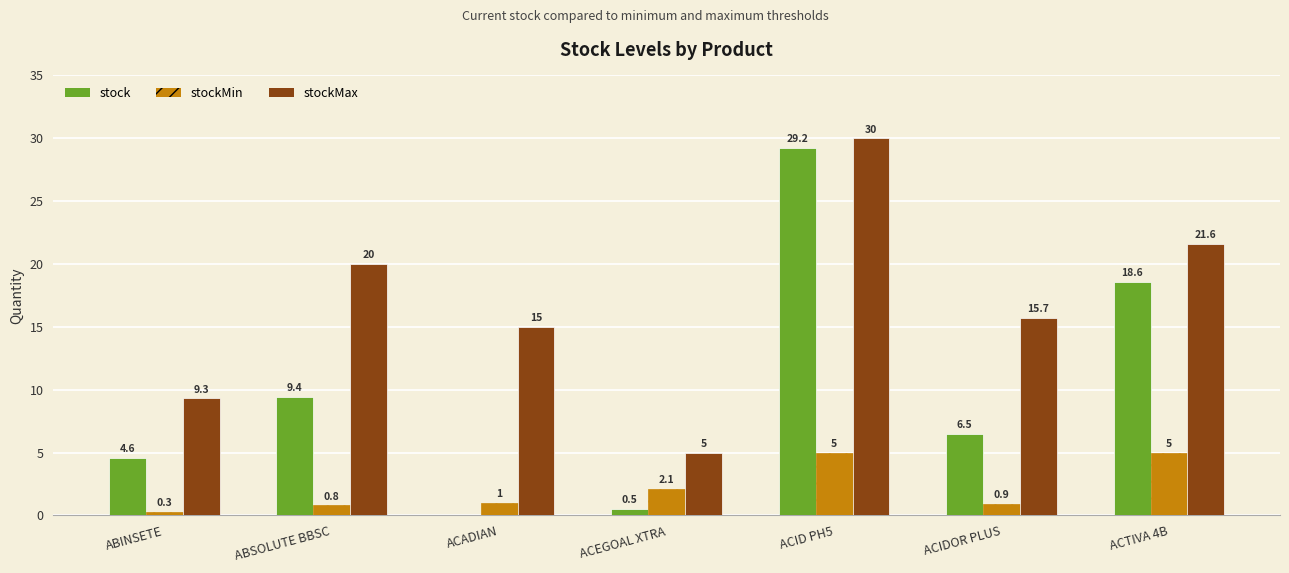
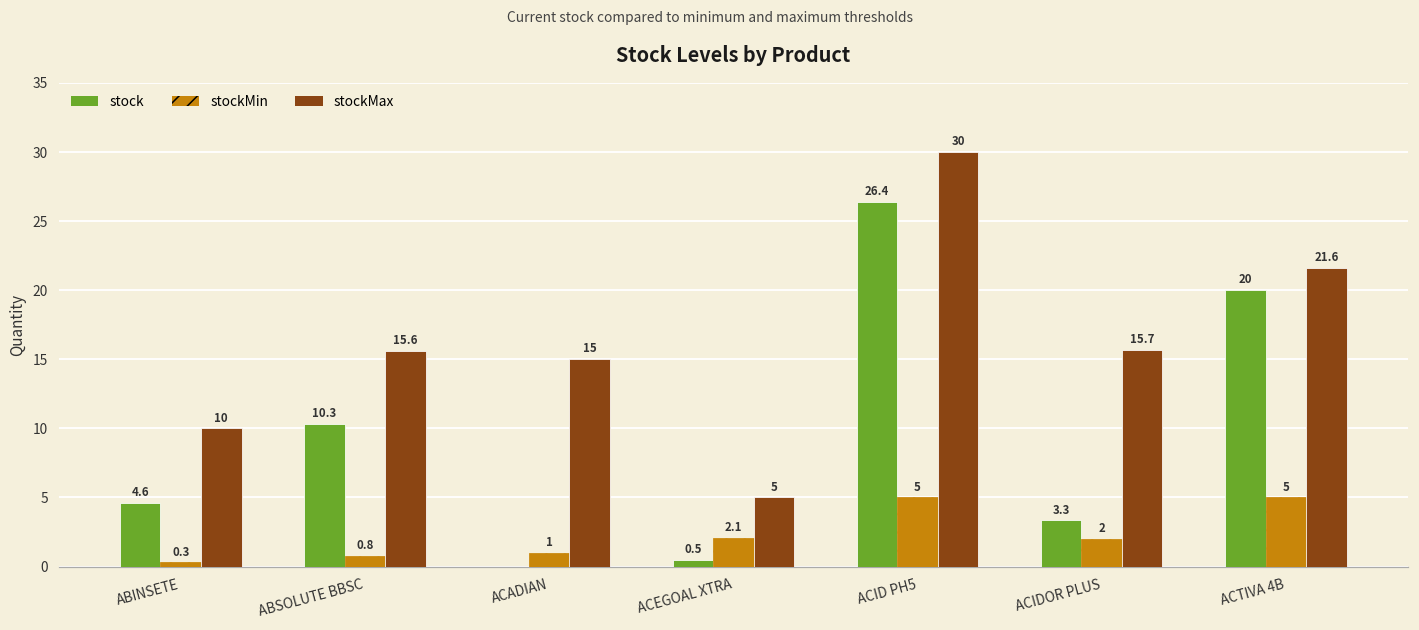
  {
    "stock": {
      "ABINSETE": 4.6,
-     "ABSOLUTE BBSC": 9.4,
+     "ABSOLUTE BBSC": 10.3,
      "ACEGOAL XTRA": 0.5,
-     "ACID PH5": 29.2,
-     "ACIDOR PLUS": 6.5,
-     "ACTIVA 4B": 18.6
+     "ACID PH5": 26.4,
+     "ACIDOR PLUS": 3.3,
+     "ACTIVA 4B": 20
    },
    "stockMin": {
      "ABINSETE": 0.3,
      "ABSOLUTE BBSC": 0.8,
      "ACADIAN": 1,
      "ACEGOAL XTRA": 2.1,
      "ACID PH5": 5,
-     "ACIDOR PLUS": 0.9,
+     "ACIDOR PLUS": 2,
      "ACTIVA 4B": 5
    },
    "stockMax": {
-     "ABINSETE": 9.3,
-     "ABSOLUTE BBSC": 20,
+     "ABINSETE": 10,
+     "ABSOLUTE BBSC": 15.6,
      "ACADIAN": 15,
      "ACEGOAL XTRA": 5,
      "ACID PH5": 30,
      "ACIDOR PLUS": 15.7,
      "ACTIVA 4B": 21.6
    }
  }
